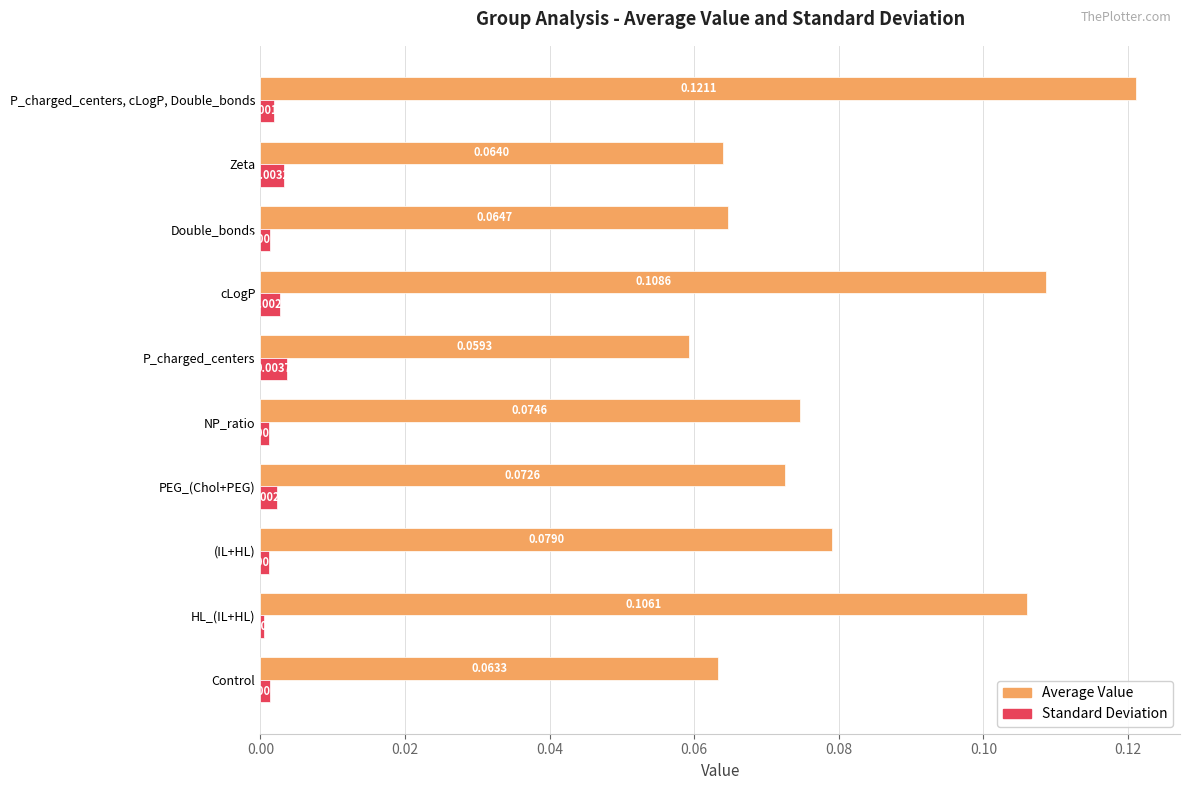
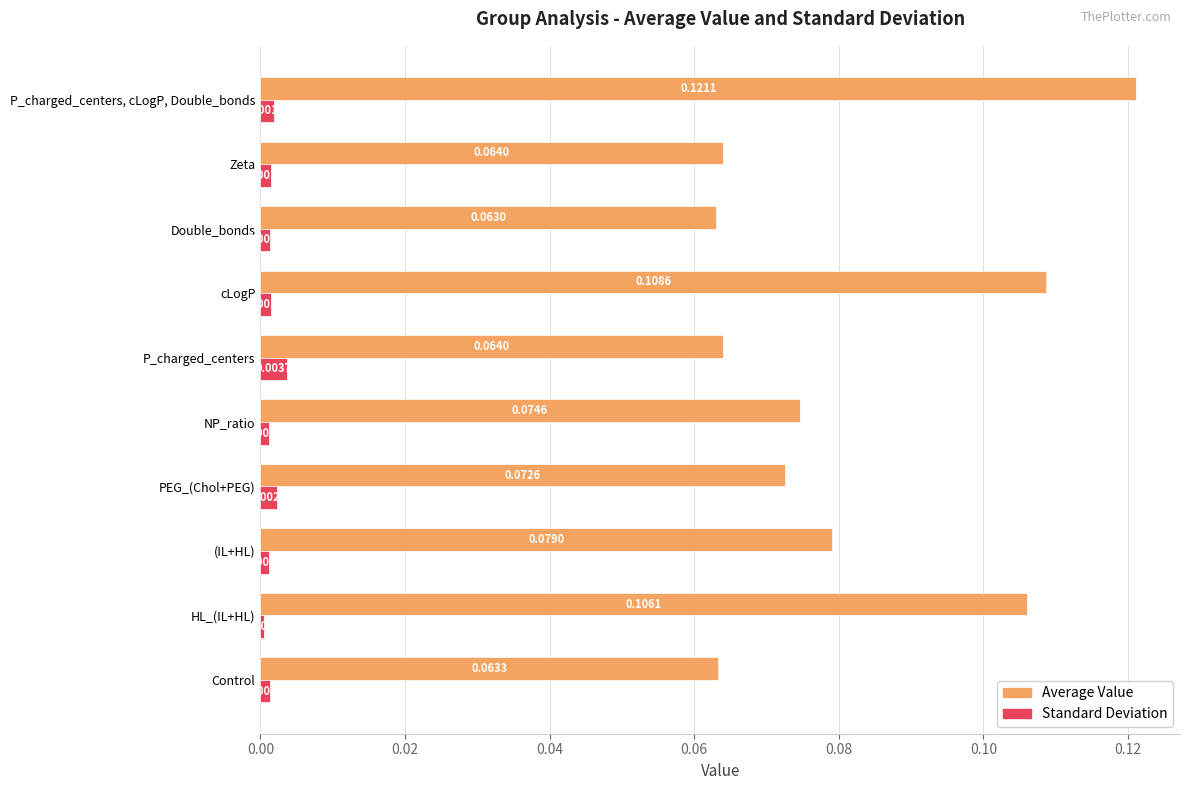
  {
    "Average Value": {
      "P_charged_centers, cLogP, Double_bonds": 0.1211,
      "Zeta": 0.0640,
-     "Double_bonds": 0.0647,
+     "Double_bonds": 0.0630,
      "cLogP": 0.1086,
-     "P_charged_centers": 0.0593,
+     "P_charged_centers": 0.0640,
      "NP_ratio": 0.0746,
      "PEG_(Chol+PEG)": 0.0726,
      "(IL+HL)": 0.0790,
      "HL_(IL+HL)": 0.1061,
      "Control": 0.0633
    },
    "Standard Deviation": {
      "P_charged_centers, cLogP, Double_bonds": 0.002,
-     "Zeta": 0.003,
+     "Zeta": 0.001,
      "Double_bonds": 0.001,
-     "cLogP": 0.003,
+     "cLogP": 0.001,
      "NP_ratio": 0.001,
      "PEG_(Chol+PEG)": 0.002,
      "(IL+HL)": 0.001,
      "HL_(IL+HL)": 0.001,
      "Control": 0.001
    }
  }
